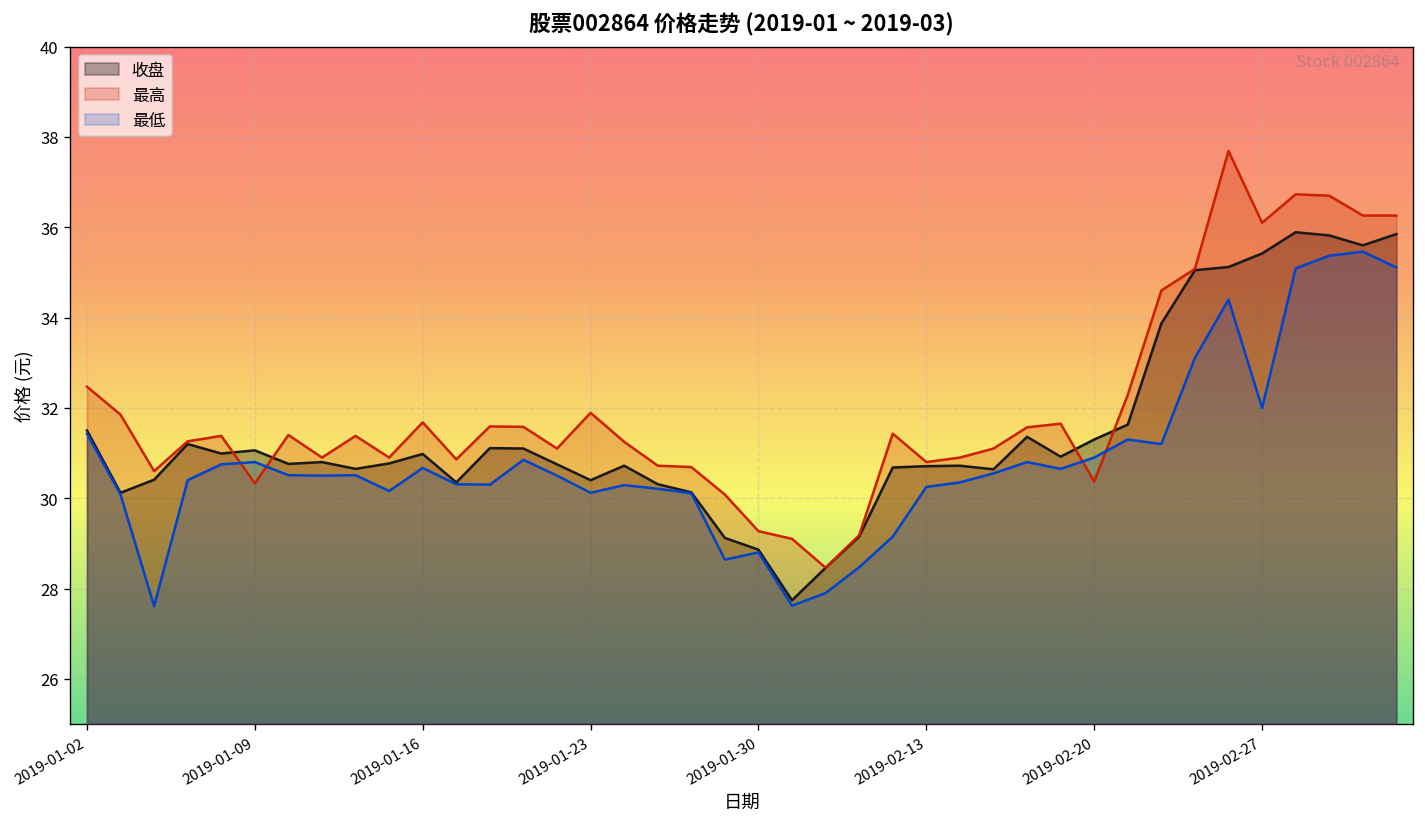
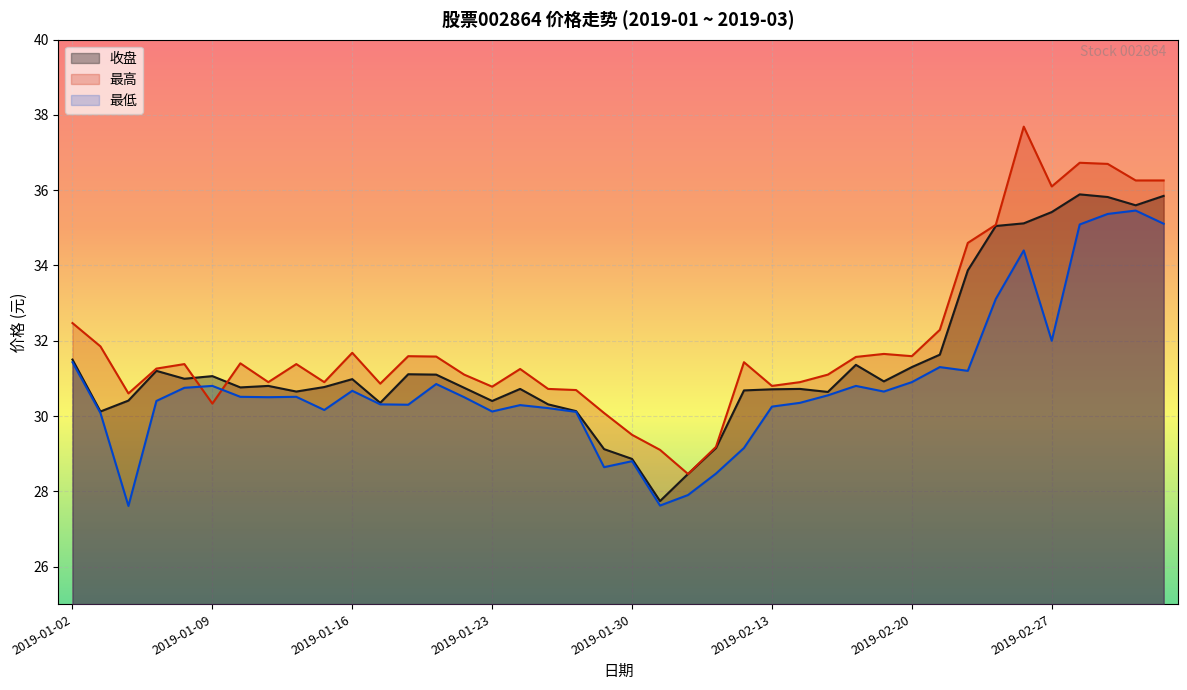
  {
    "收盘": {
      "2019-01-02": 31.5,
      "2019-01-09": 31.1,
      "2019-01-16": 31.0,
      "2019-01-23": 30.4,
      "2019-02-13": 30.7,
      "2019-02-20": 31.3,
      "2019-02-27": 35.4
    },
    "最高": {
      "2019-01-02": 32.5,
      "2019-01-09": 30.3,
      "2019-01-16": 31.7,
-     "2019-01-23": 31.9,
-     "2019-01-30": 29.3,
+     "2019-01-23": 30.8,
+     "2019-01-30": 29.5,
      "2019-02-13": 30.8,
-     "2019-02-20": 30.4,
+     "2019-02-20": 31.6,
      "2019-02-27": 36.1
    },
    "最低": {
      "2019-01-02": 31.4,
      "2019-01-09": 30.8,
      "2019-01-16": 30.7,
      "2019-01-23": 30.1,
      "2019-02-13": 30.3,
      "2019-02-20": 30.9,
      "2019-02-27": 32.0
    }
  }
